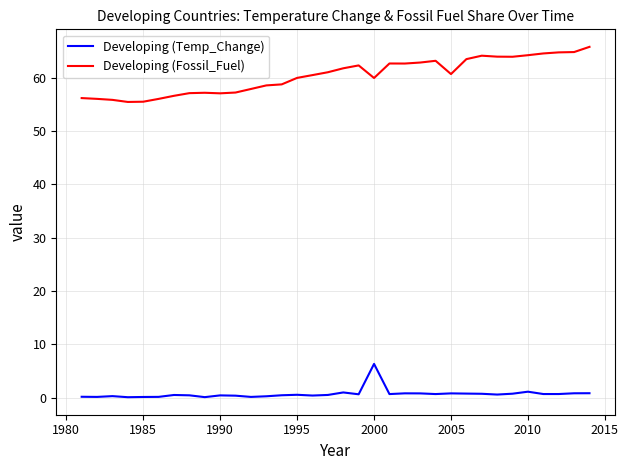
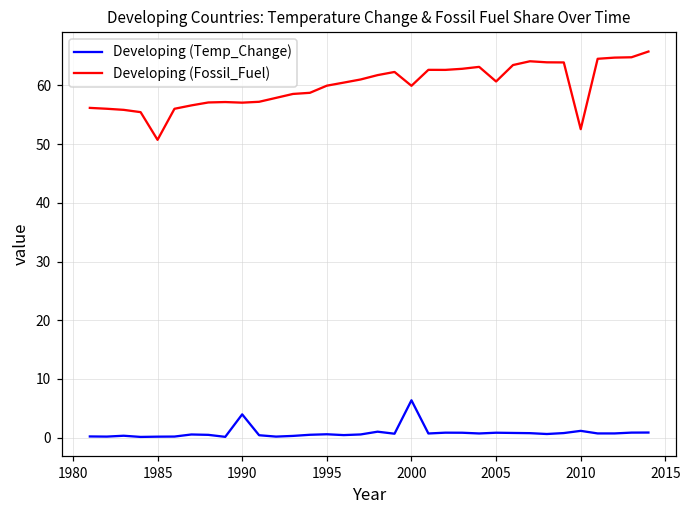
  {
    "Developing (Temp_Change)": {
      "1985": 0,
-     "1990": 0,
+     "1990": 4,
      "1995": 1,
      "2000": 6,
      "2005": 1,
      "2010": 1
    },
    "Developing (Fossil_Fuel)": {
-     "1985": 55,
+     "1985": 51,
      "1990": 57,
      "1995": 60,
      "2000": 60,
      "2005": 61,
-     "2010": 64
+     "2010": 53
    }
  }
